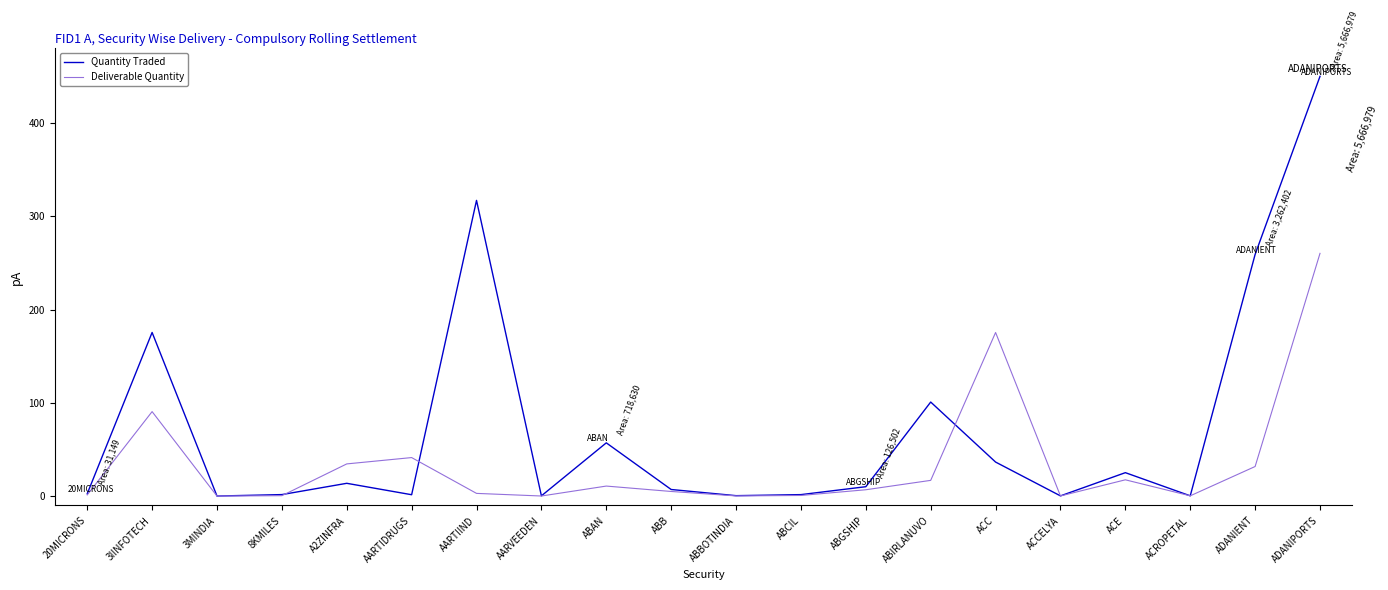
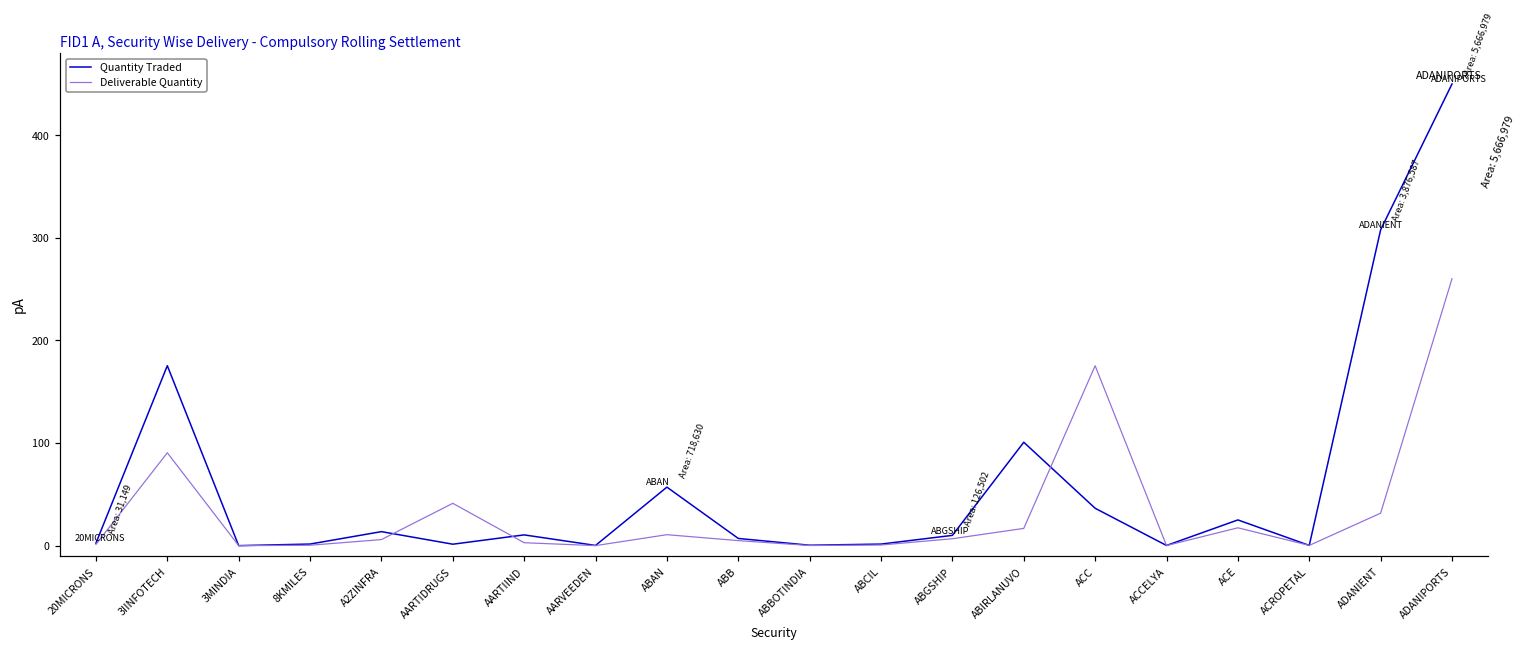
  {
    "Quantity Traded": {
-     "AARTIIND": "320",
-     "ADANIENT": "3,262,402"
+     "AARTIIND": "10",
+     "ADANIENT": "3,876,587"
    },
    "Deliverable Quantity": {
      "3IINFOTECH": "90",
-     "A2ZINFRA": "30",
+     "A2ZINFRA": "10",
      "AARTIDRUGS": "40",
      "AARTIIND": "0",
      "ABAN": "10",
      "ABGSHIP": "10",
      "ABIRLANUVO": "20",
      "ACC": "180",
      "ACE": "20",
      "ADANIENT": "30",
      "ADANIPORTS": "260"
    }
  }
